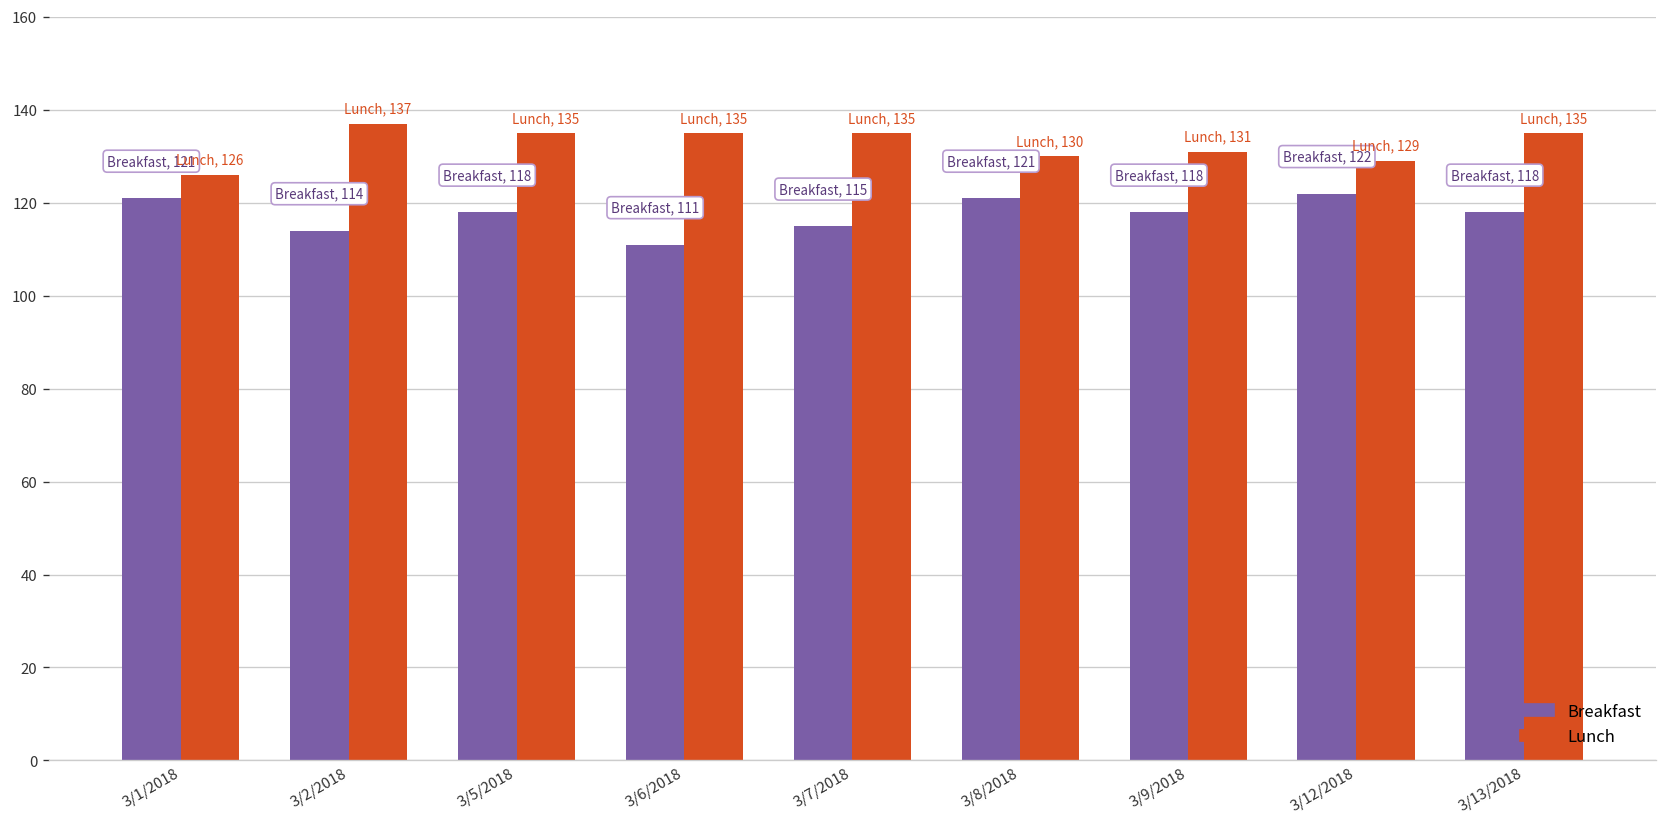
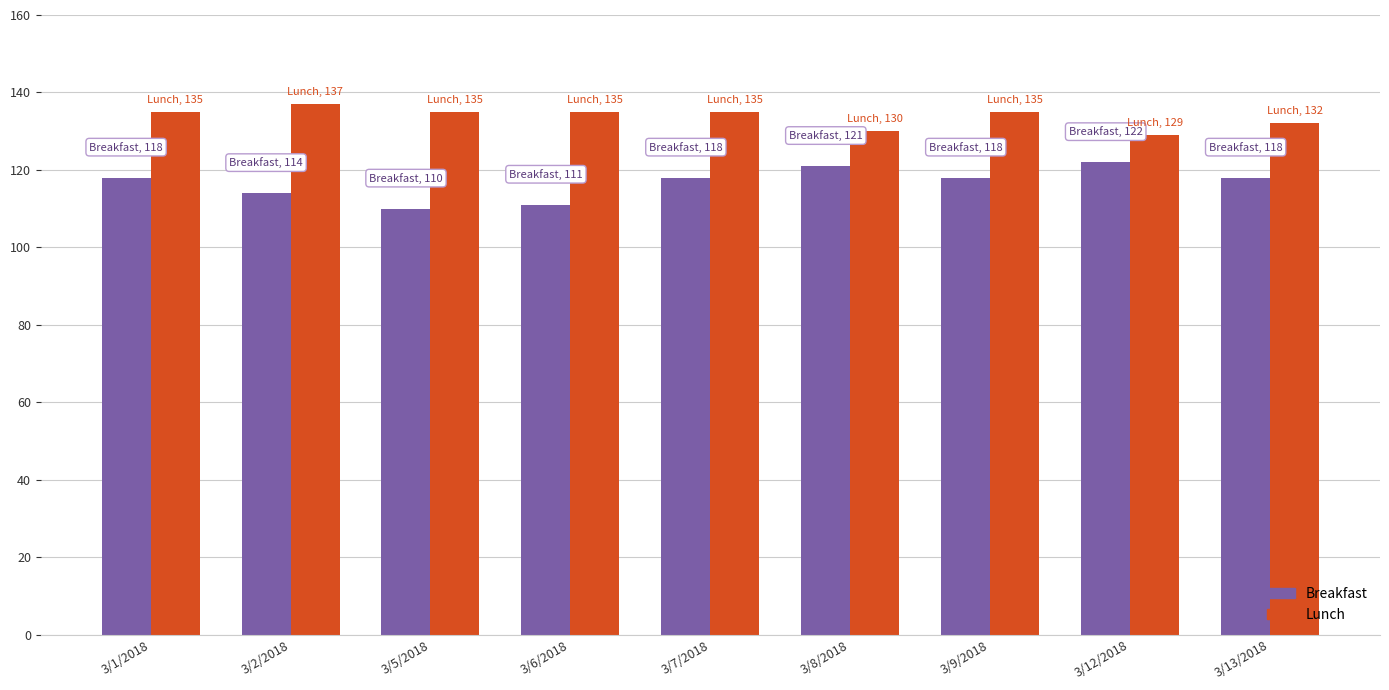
  {
    "Breakfast": {
-     "3/1/2018": 121,
-     "3/5/2018": 118,
-     "3/7/2018": 115
+     "3/1/2018": 118,
+     "3/5/2018": 110,
+     "3/7/2018": 118
    },
    "Lunch": {
-     "3/1/2018": 126,
+     "3/1/2018": 135,
      "3/2/2018": 137,
      "3/5/2018": 135,
      "3/6/2018": 135,
      "3/7/2018": 135,
      "3/8/2018": 130,
-     "3/9/2018": 131,
-     "3/13/2018": 135
+     "3/9/2018": 135,
+     "3/13/2018": 132
    }
  }
